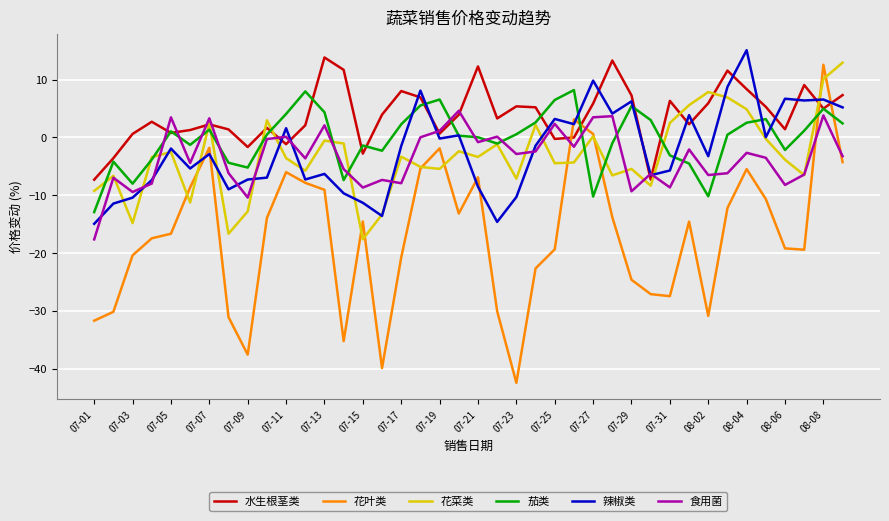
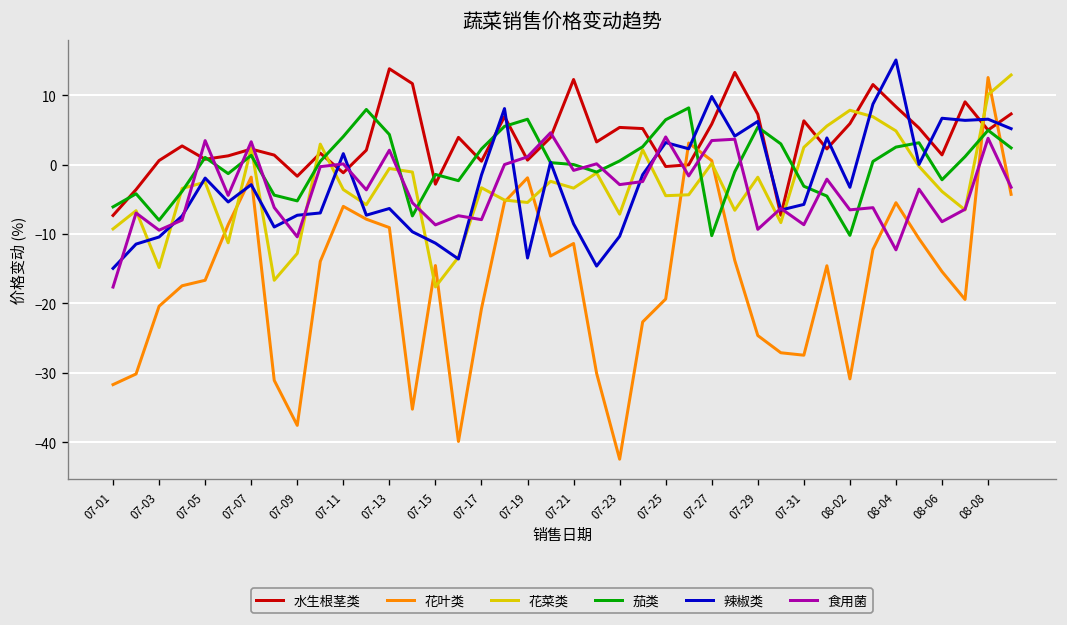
  {
    "水生根茎类": {
      "07-01": -7,
      "07-03": 1,
      "07-09": -2,
      "07-11": -1,
      "07-13": 14,
      "07-15": -3,
-     "07-17": 8,
+     "07-17": 0,
      "07-19": 1,
      "07-21": 12,
      "07-23": 5,
      "07-25": 0,
      "07-27": 6,
      "07-29": 7,
      "07-31": 6,
      "08-02": 6,
      "08-04": 8,
      "08-06": 1
    },
    "花叶类": {
      "07-01": -32,
      "07-03": -20,
      "07-05": -17,
      "07-07": -2,
      "07-09": -38,
      "07-11": -6,
      "07-13": -9,
      "07-15": -15,
      "07-17": -21,
      "07-19": -2,
-     "07-21": -7,
+     "07-21": -11,
      "07-23": -42,
      "07-25": -19,
      "07-29": -25,
      "07-31": -27,
      "08-02": -31,
      "08-04": -5,
-     "08-06": -19,
+     "08-06": -15,
      "08-08": 13
    },
    "花菜类": {
      "07-01": -9,
      "07-03": -15,
      "07-05": -3,
      "07-09": -13,
      "07-11": -4,
      "07-13": -1,
      "07-15": -18,
      "07-17": -3,
      "07-19": -5,
      "07-21": -3,
      "07-23": -7,
      "07-25": -4,
-     "07-29": -5,
+     "07-29": -2,
      "07-31": 3,
      "08-02": 8,
      "08-04": 5,
      "08-06": -4,
      "08-08": 10
    },
    "茄类": {
-     "07-01": -13,
+     "07-01": -6,
      "07-03": -8,
      "07-07": 1,
      "07-09": -5,
      "07-11": 4,
      "07-13": 4,
      "07-15": -1,
      "07-17": 2,
      "07-19": 7,
      "07-21": 0,
      "07-23": 1,
      "07-25": 6,
      "07-27": -10,
      "07-29": 5,
      "07-31": -3,
      "08-02": -10,
      "08-04": 3,
      "08-06": -2
    },
    "辣椒类": {
      "07-01": -15,
      "07-03": -10,
      "07-05": -2,
      "07-07": -3,
      "07-09": -7,
      "07-11": 2,
      "07-13": -6,
      "07-15": -11,
      "07-17": -1,
-     "07-19": 0,
+     "07-19": -13,
      "07-21": -9,
      "07-23": -10,
      "07-25": 3,
      "07-27": 10,
      "07-29": 6,
      "07-31": -6,
      "08-02": -3,
      "08-04": 15,
      "08-06": 7,
      "08-08": 7
    },
    "食用菌": {
      "07-01": -18,
      "07-03": -9,
      "07-05": 3,
      "07-07": 3,
      "07-09": -10,
      "07-11": 0,
      "07-13": 2,
      "07-15": -9,
      "07-17": -8,
      "07-19": 1,
      "07-21": -1,
      "07-23": -3,
-     "07-25": 2,
+     "07-25": 4,
      "07-27": 3,
      "07-29": -9,
      "07-31": -9,
      "08-02": -7,
-     "08-04": -3,
+     "08-04": -12,
      "08-06": -8,
      "08-08": 4
    }
  }
